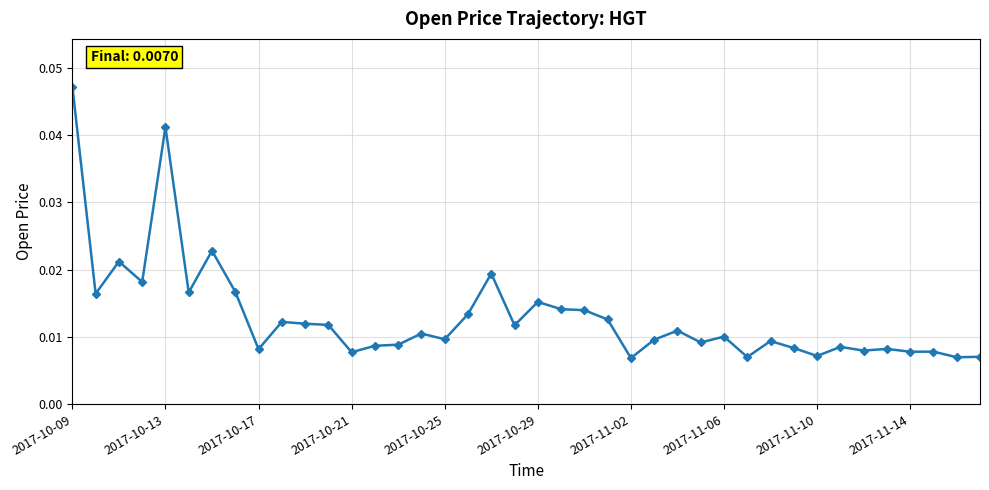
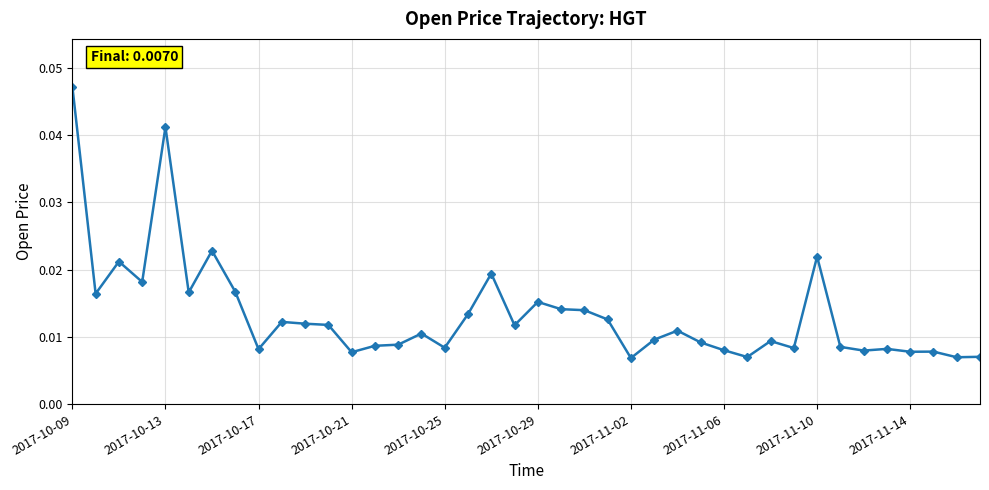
  {
    "2017-10-09": 0.047,
    "2017-10-13": 0.041,
    "2017-10-17": 0.008,
    "2017-10-21": 0.008,
-   "2017-10-25": 0.010,
+   "2017-10-25": 0.008,
    "2017-10-29": 0.015,
    "2017-11-02": 0.007,
-   "2017-11-06": 0.010,
-   "2017-11-10": 0.007,
+   "2017-11-06": 0.008,
+   "2017-11-10": 0.022,
    "2017-11-14": 0.008
  }
